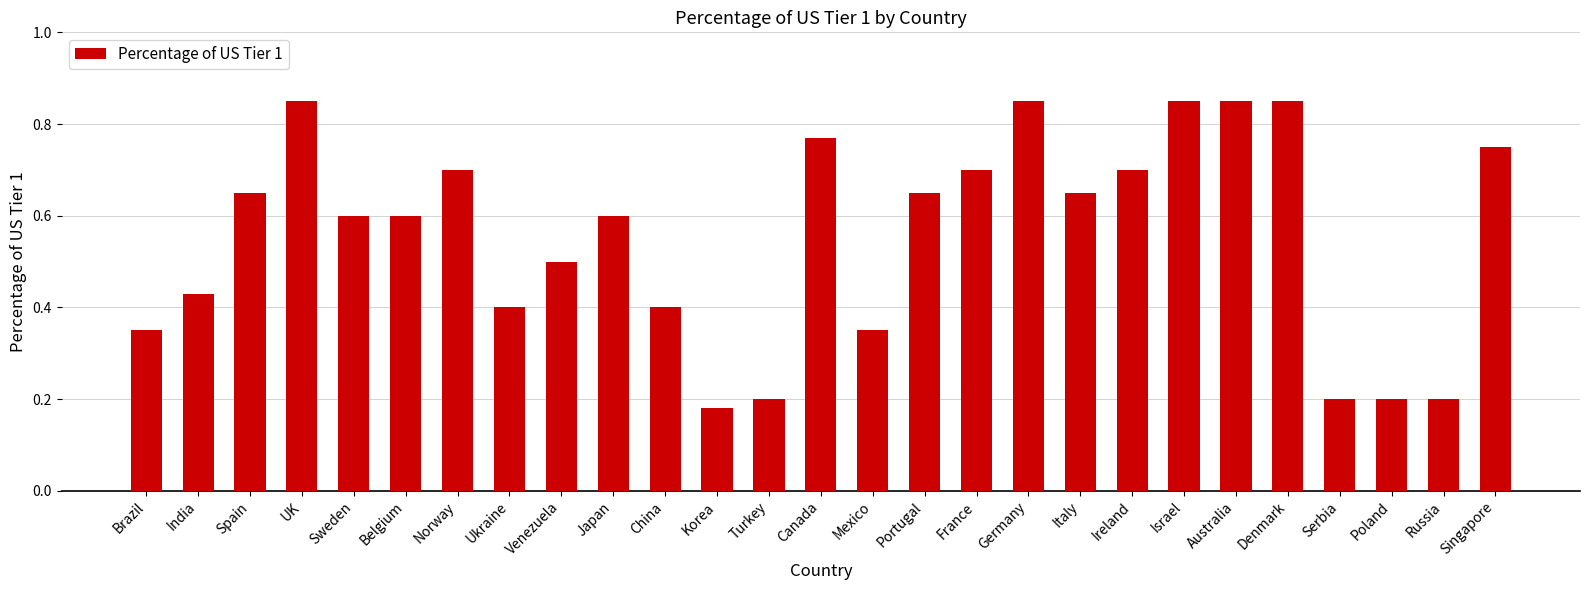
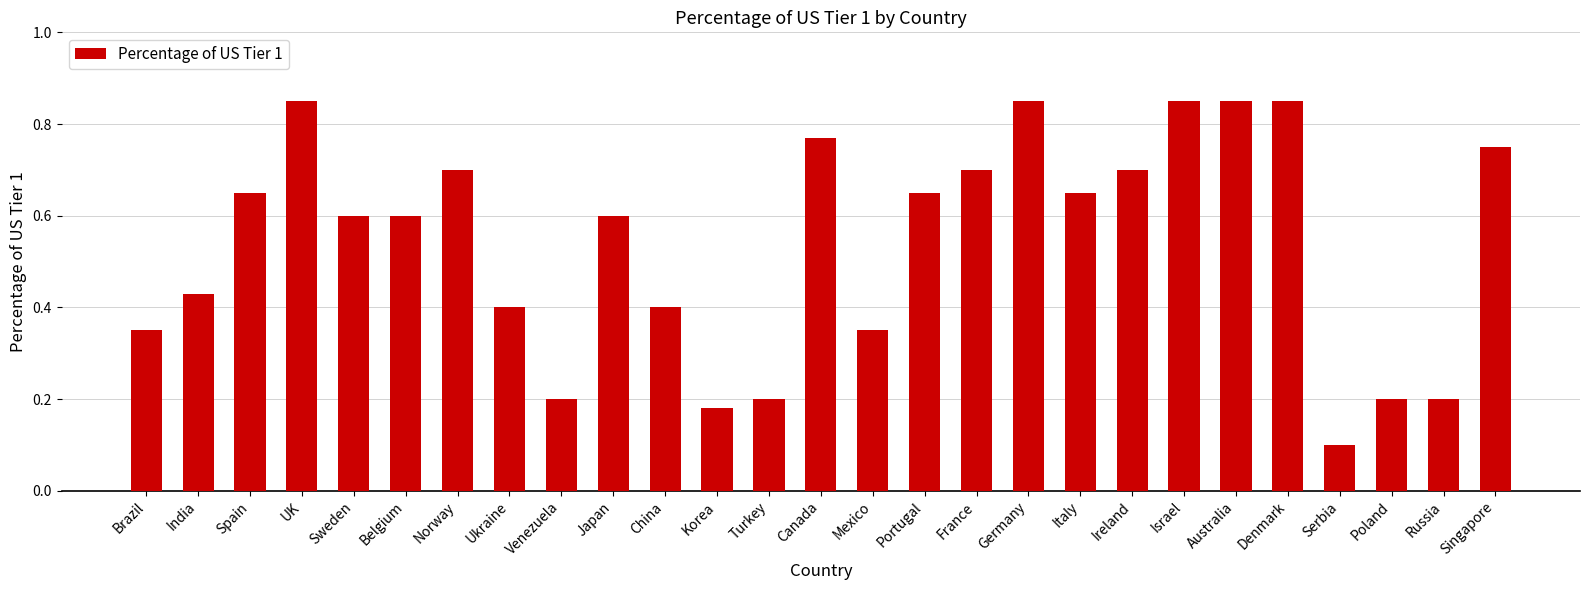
  {
    "Brazil": 0.35,
    "India": 0.43,
    "Spain": 0.65,
    "UK": 0.85,
    "Sweden": 0.6,
    "Belgium": 0.6,
    "Norway": 0.7,
    "Ukraine": 0.4,
-   "Venezuela": 0.5,
+   "Venezuela": 0.2,
    "Japan": 0.6,
    "China": 0.4,
    "Korea": 0.18,
    "Turkey": 0.2,
    "Canada": 0.77,
    "Mexico": 0.35,
    "Portugal": 0.65,
    "France": 0.7,
    "Germany": 0.85,
    "Italy": 0.65,
    "Ireland": 0.7,
    "Israel": 0.85,
    "Australia": 0.85,
    "Denmark": 0.85,
-   "Serbia": 0.2,
+   "Serbia": 0.1,
    "Poland": 0.2,
    "Russia": 0.2,
    "Singapore": 0.75
  }
